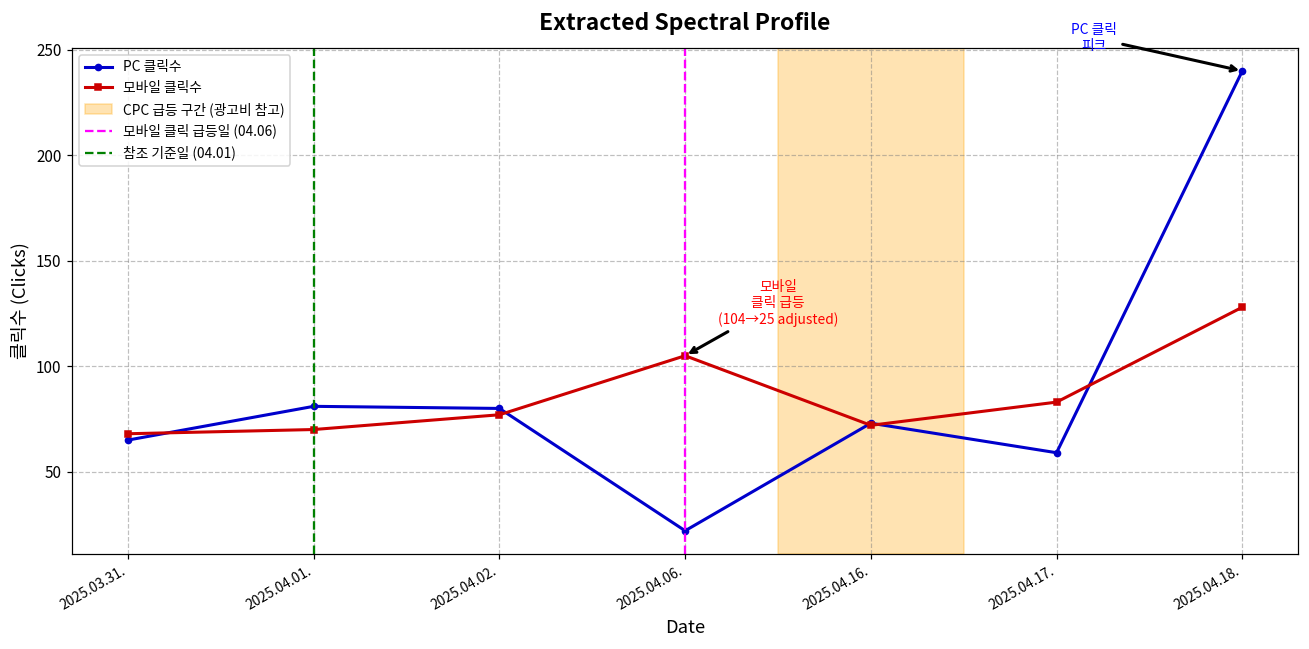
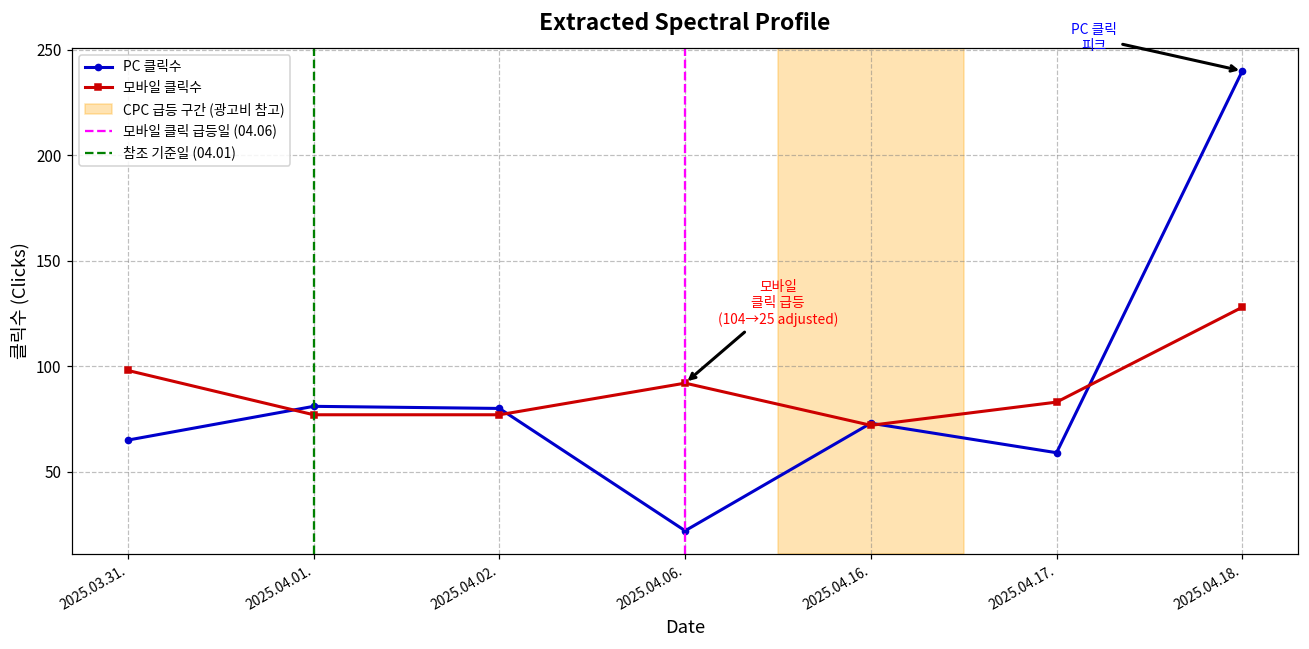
  {
    "PC 클릭수": {
      "2025.03.31.": 65,
      "2025.04.01.": 81,
      "2025.04.02.": 80,
      "2025.04.06.": 22,
      "2025.04.17.": 59,
      "2025.04.18.": 240
    },
    "모바일 클릭수": {
-     "2025.03.31.": 68,
-     "2025.04.01.": 70,
+     "2025.03.31.": 98,
+     "2025.04.01.": 77,
      "2025.04.02.": 77,
-     "2025.04.06.": 105,
+     "2025.04.06.": 92,
      "2025.04.17.": 83,
      "2025.04.18.": 128
    }
  }
